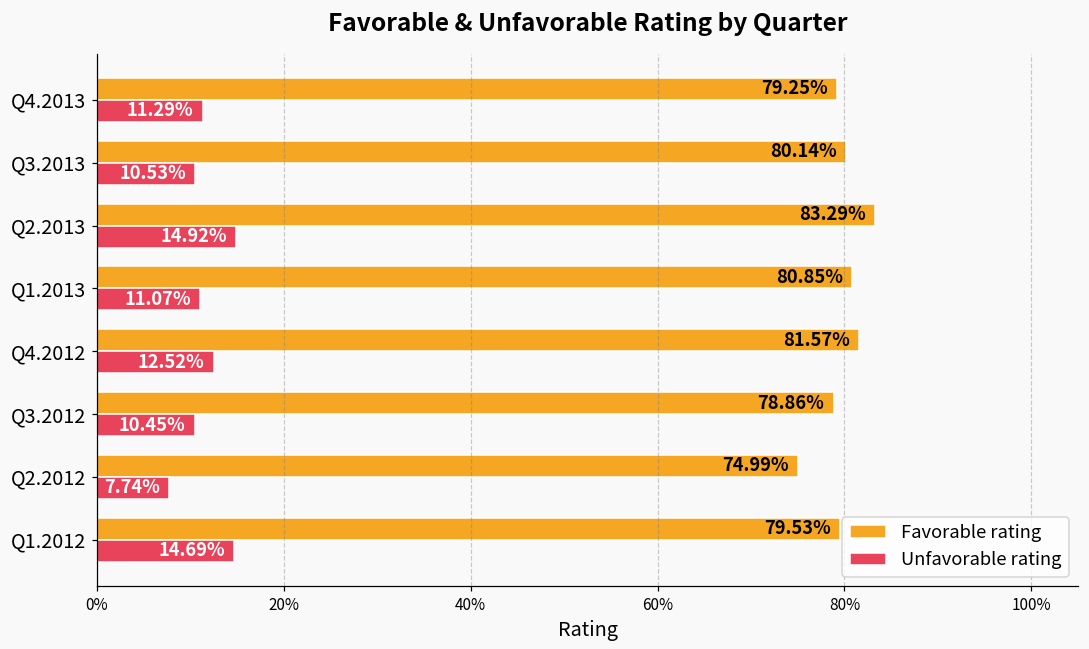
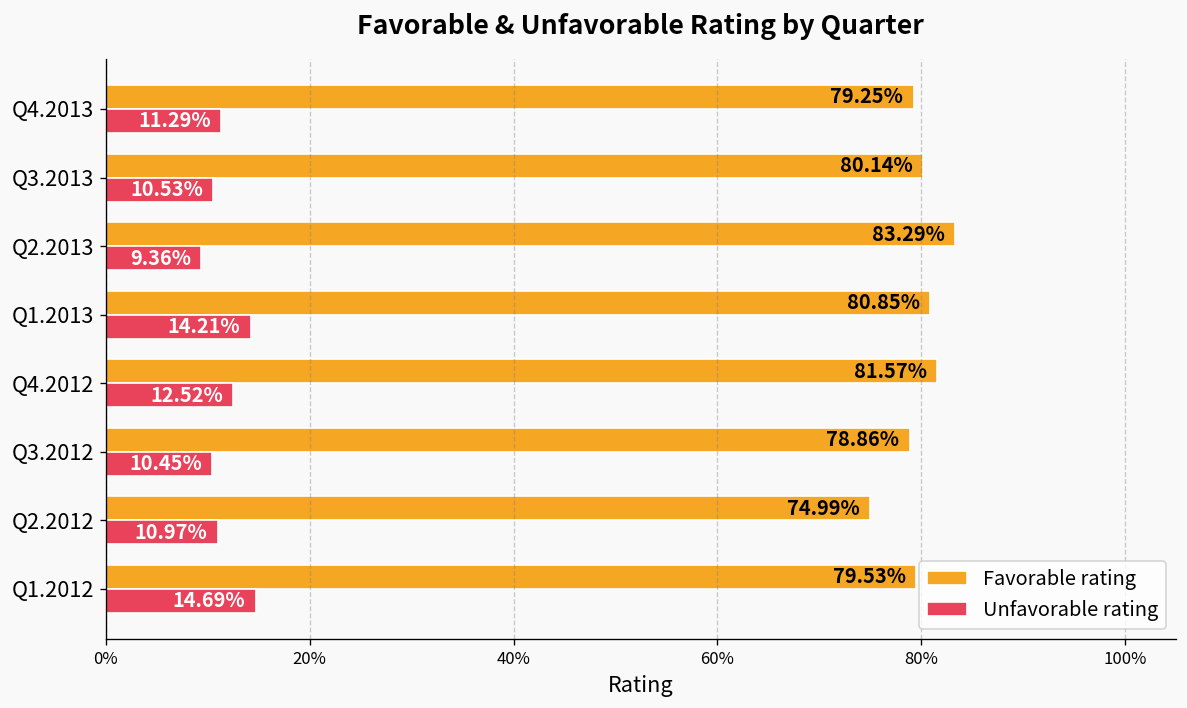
  {
    "Favorable rating": {
      "Q4.2013": "79.25%",
      "Q3.2013": "80.14%",
      "Q2.2013": "83.29%",
      "Q1.2013": "80.85%",
      "Q4.2012": "81.57%",
      "Q3.2012": "78.86%",
      "Q2.2012": "74.99%",
      "Q1.2012": "79.53%"
    },
    "Unfavorable rating": {
      "Q4.2013": "11.29%",
      "Q3.2013": "10.53%",
-     "Q2.2013": "14.92%",
-     "Q1.2013": "11.07%",
+     "Q2.2013": "9.36%",
+     "Q1.2013": "14.21%",
      "Q4.2012": "12.52%",
      "Q3.2012": "10.45%",
-     "Q2.2012": "7.74%",
+     "Q2.2012": "10.97%",
      "Q1.2012": "14.69%"
    }
  }
